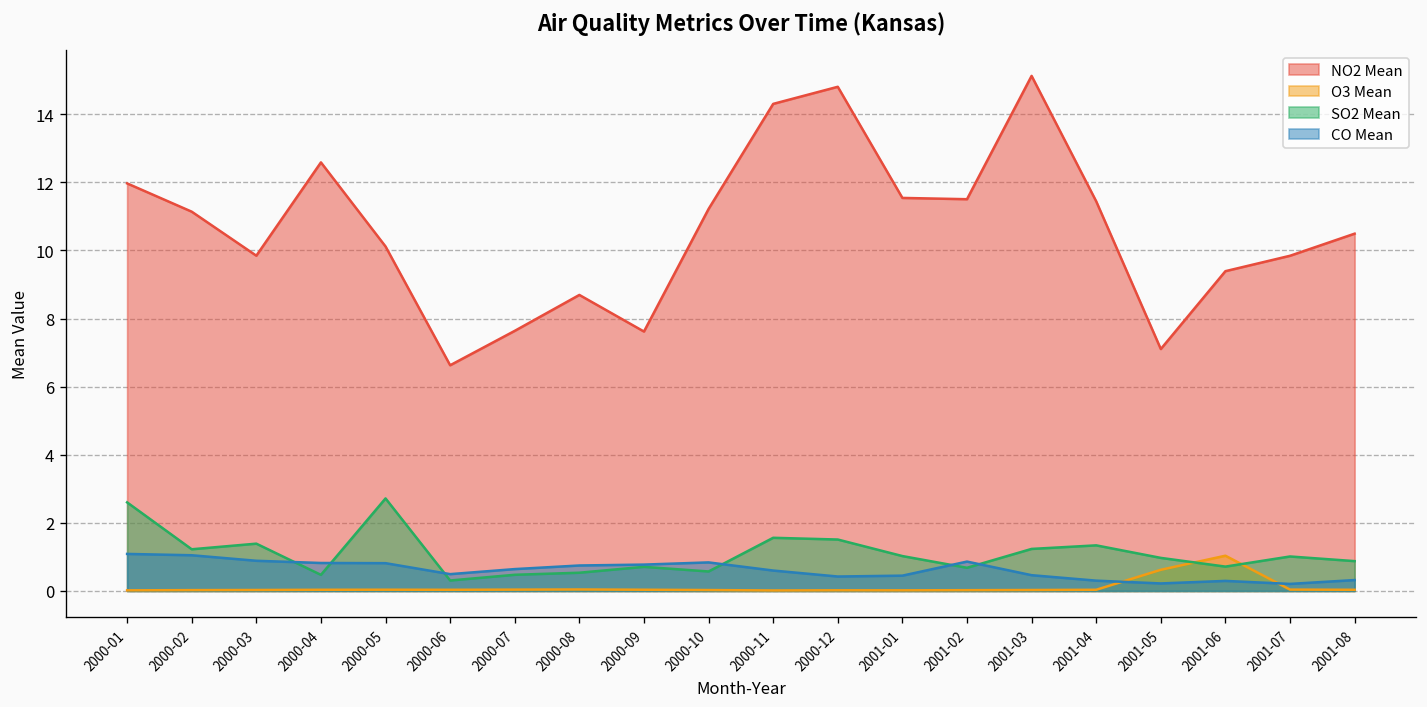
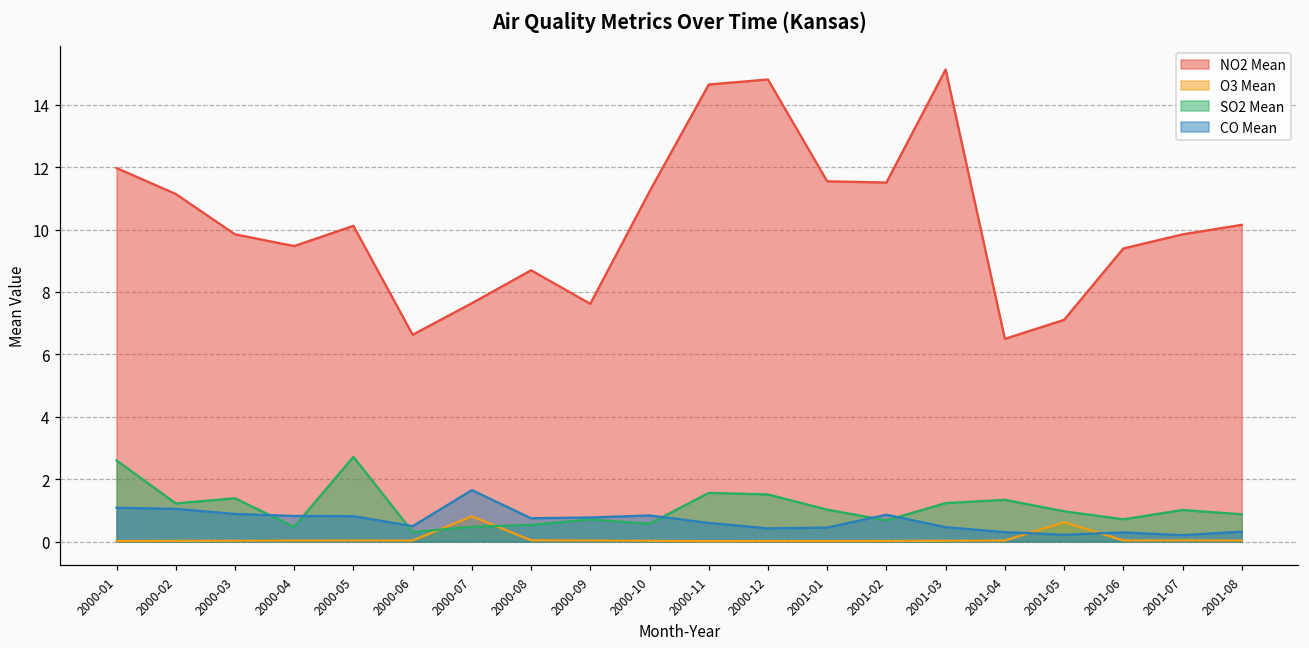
  {
    "NO2 Mean": {
      "2000-01": 12.0,
      "2000-02": 11.1,
      "2000-03": 9.8,
-     "2000-04": 12.6,
+     "2000-04": 9.5,
      "2000-05": 10.1,
      "2000-06": 6.6,
      "2000-07": 7.6,
      "2000-08": 8.7,
      "2000-09": 7.6,
      "2000-10": 11.2,
-     "2000-11": 14.3,
+     "2000-11": 14.6,
      "2000-12": 14.8,
      "2001-01": 11.5,
      "2001-02": 11.5,
      "2001-03": 15.1,
-     "2001-04": 11.4,
+     "2001-04": 6.5,
      "2001-05": 7.1,
      "2001-06": 9.4,
      "2001-07": 9.8,
-     "2001-08": 10.5
+     "2001-08": 10.1
    },
    "O3 Mean": {
      "2000-01": 0.0,
      "2000-02": 0.0,
      "2000-03": 0.0,
      "2000-04": 0.0,
      "2000-05": 0.0,
      "2000-06": 0.0,
-     "2000-07": 0.0,
+     "2000-07": 0.8,
      "2000-08": 0.0,
      "2000-09": 0.0,
      "2000-10": 0.0,
      "2000-11": 0.0,
      "2000-12": 0.0,
      "2001-01": 0.0,
      "2001-02": 0.0,
      "2001-03": 0.0,
      "2001-04": 0.0,
      "2001-05": 0.6,
-     "2001-06": 1.0,
+     "2001-06": 0.0,
      "2001-07": 0.0,
      "2001-08": 0.0
    },
    "SO2 Mean": {
      "2000-01": 2.6,
      "2000-02": 1.2,
      "2000-03": 1.4,
      "2000-04": 0.5,
      "2000-05": 2.7,
      "2000-06": 0.3,
      "2000-07": 0.5,
      "2000-08": 0.5,
      "2000-10": 0.6,
      "2000-11": 1.6,
      "2000-12": 1.5,
      "2001-01": 1.0,
      "2001-02": 0.7,
      "2001-03": 1.2,
      "2001-04": 1.3,
      "2001-05": 1.0,
      "2001-06": 0.7,
      "2001-07": 1.0,
      "2001-08": 0.9
    },
    "CO Mean": {
      "2000-01": 1.1,
      "2000-02": 1.0,
      "2000-03": 0.9,
      "2000-04": 0.8,
      "2000-05": 0.8,
      "2000-06": 0.5,
-     "2000-07": 0.6,
+     "2000-07": 1.7,
      "2000-08": 0.7,
      "2000-10": 0.8,
      "2000-11": 0.6,
      "2000-12": 0.4,
      "2001-01": 0.4,
      "2001-02": 0.9,
      "2001-03": 0.5,
      "2001-04": 0.3,
      "2001-05": 0.2,
      "2001-06": 0.3,
      "2001-07": 0.2,
      "2001-08": 0.3
    }
  }
